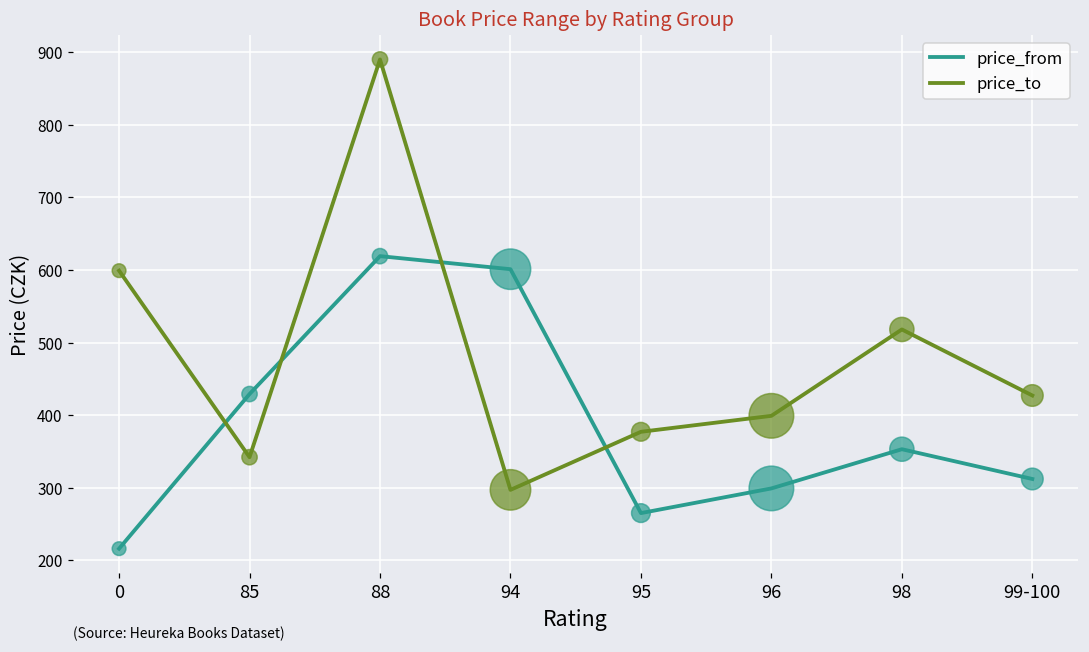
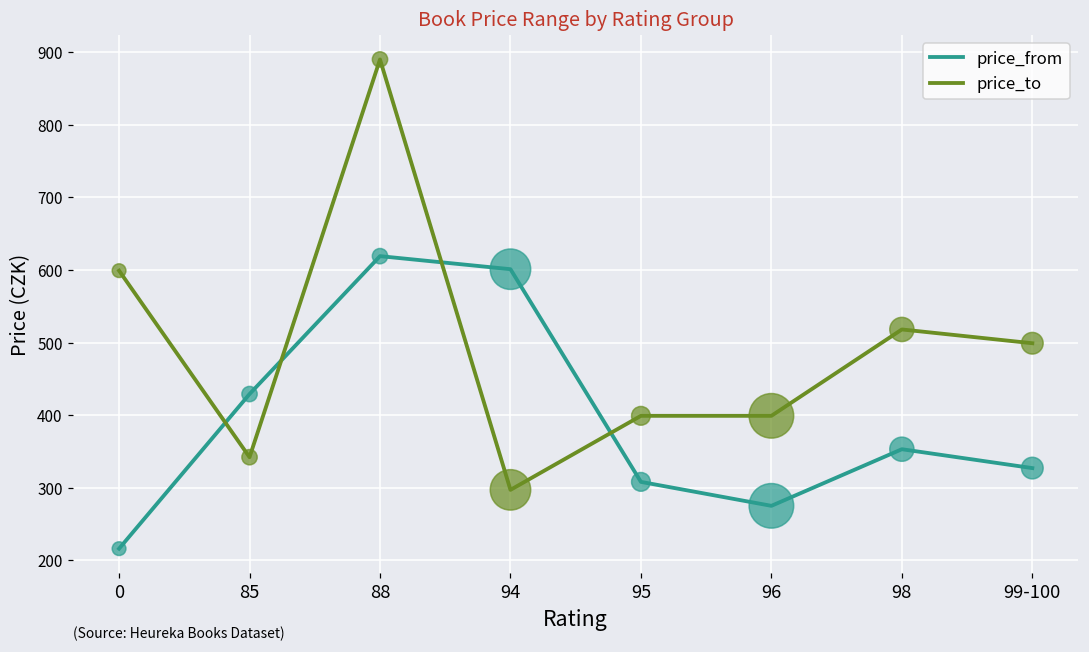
  {
    "price_from": {
      "0": 220,
      "85": 430,
      "88": 620,
      "94": 600,
-     "95": 270,
-     "96": 300,
+     "95": 310,
+     "96": 280,
      "98": 350,
-     "99-100": 310
+     "99-100": 330
    },
    "price_to": {
      "0": 600,
      "85": 340,
      "88": 890,
      "94": 300,
-     "95": 380,
+     "95": 400,
      "96": 400,
      "98": 520,
-     "99-100": 430
+     "99-100": 500
    }
  }
